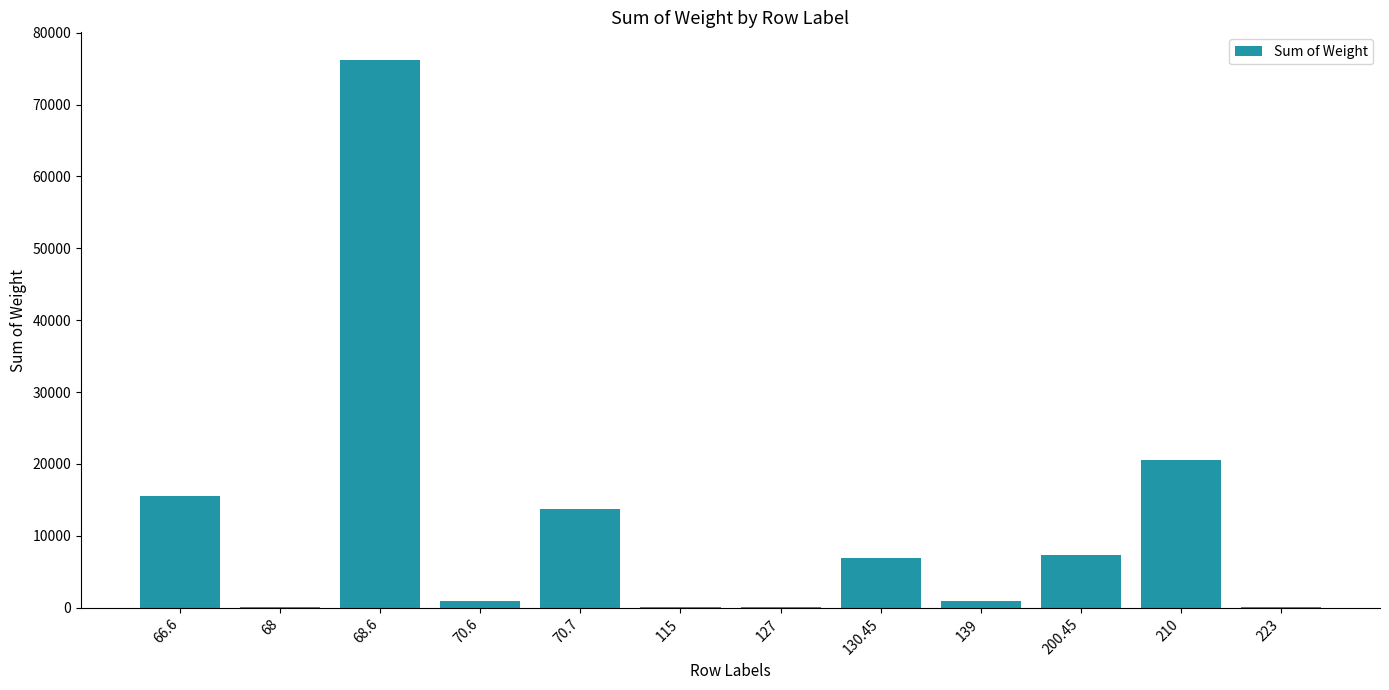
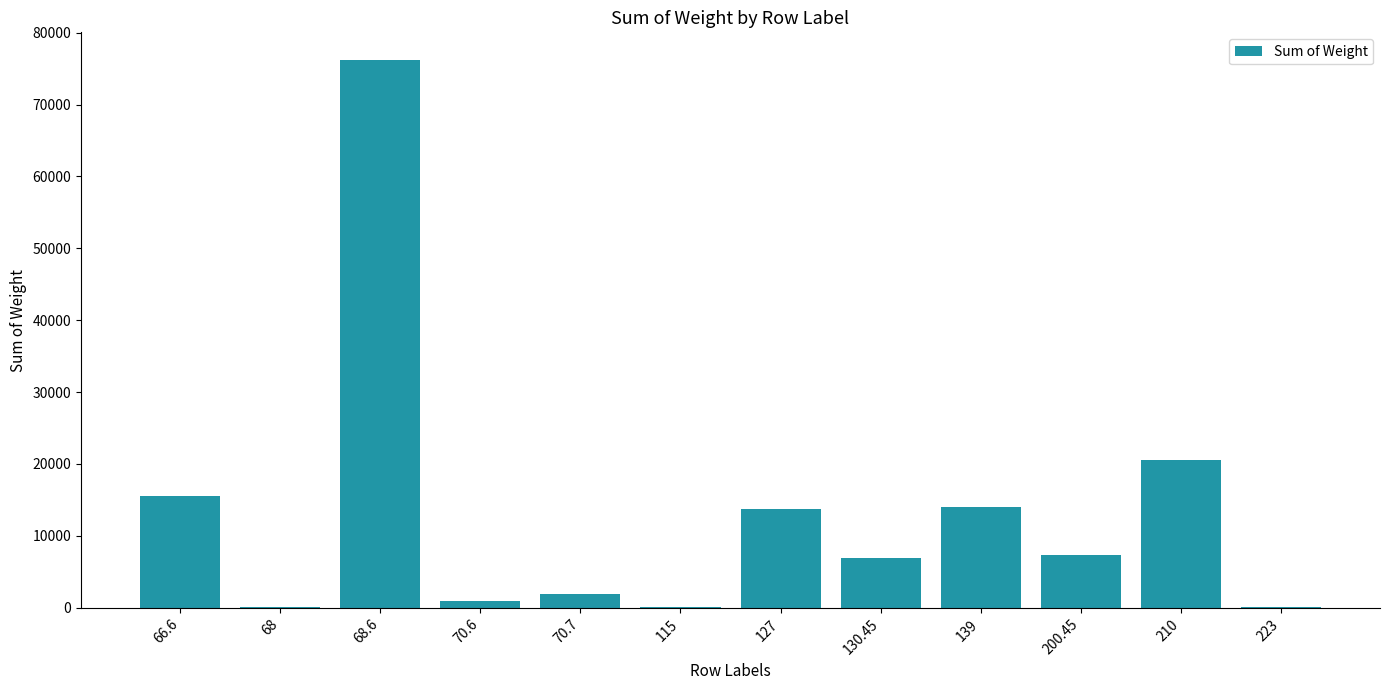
  {
    "66.6": 16000,
    "68.6": 76000,
    "70.6": 1000,
-   "70.7": 14000,
-   "127": 0,
+   "70.7": 2000,
+   "127": 14000,
    "130.45": 7000,
-   "139": 1000,
+   "139": 14000,
    "200.45": 7000,
    "210": 21000
  }
